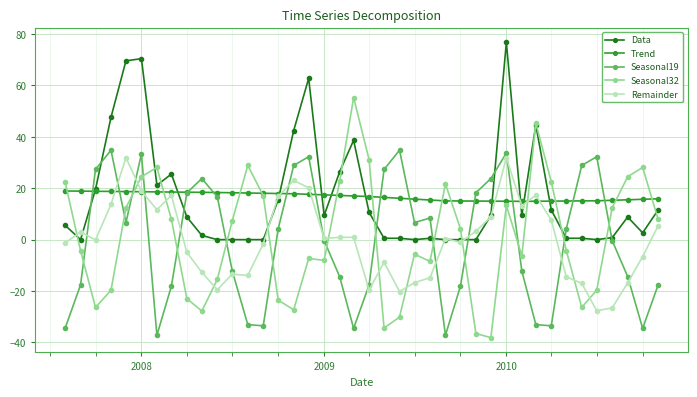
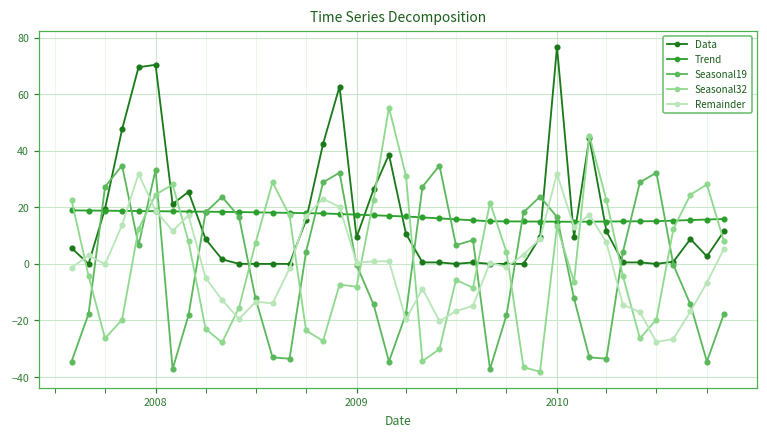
  {
    "Seasonal19": {
      "2008": 33,
-     "2010": 34
+     "2010": 17
    }
  }
